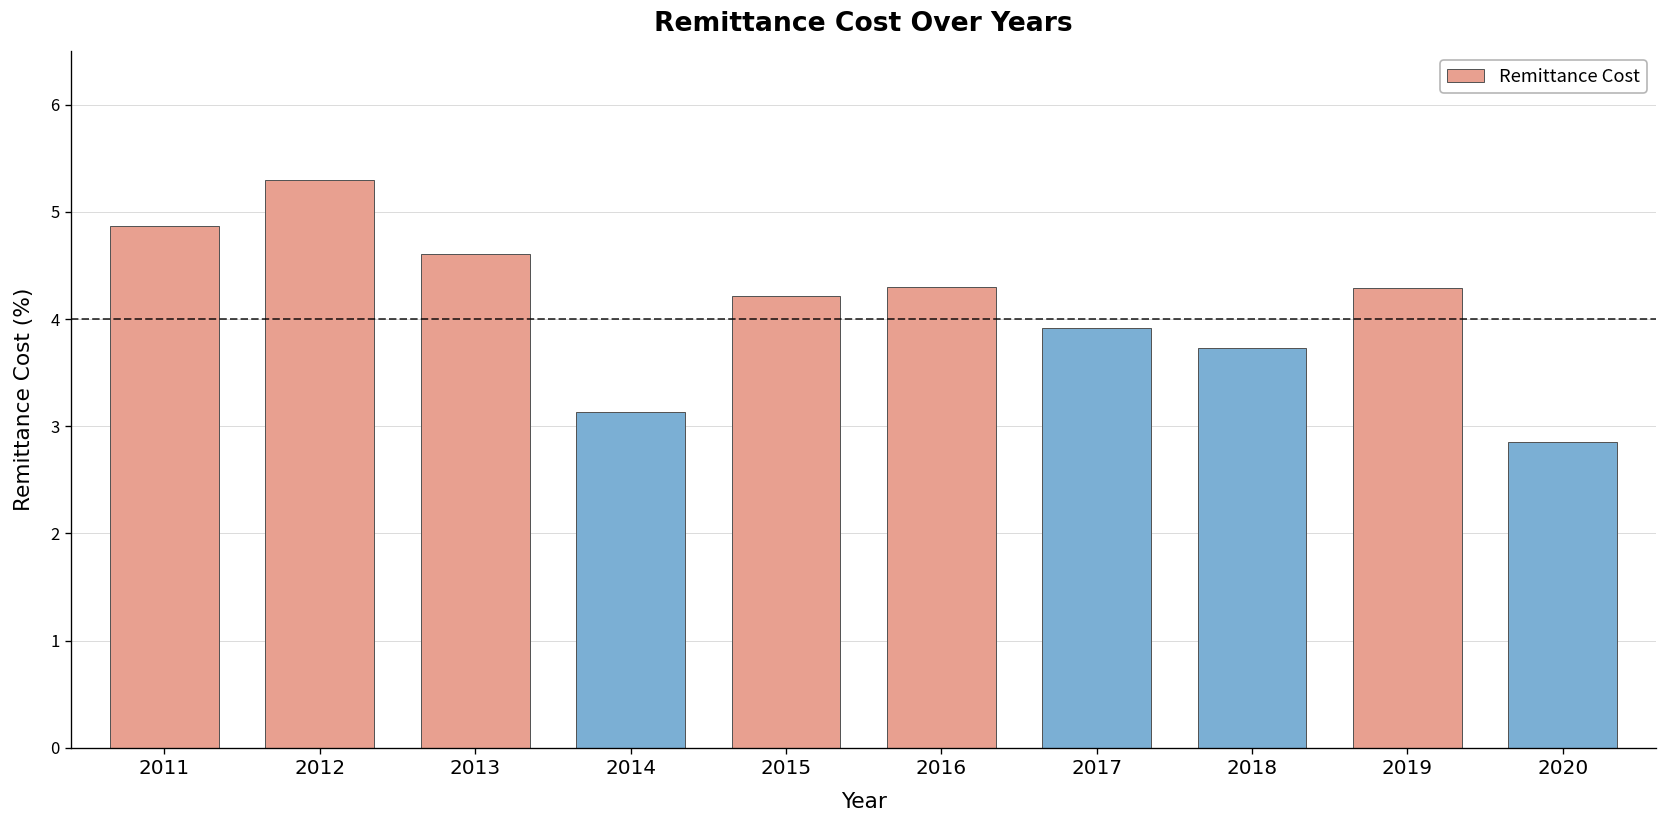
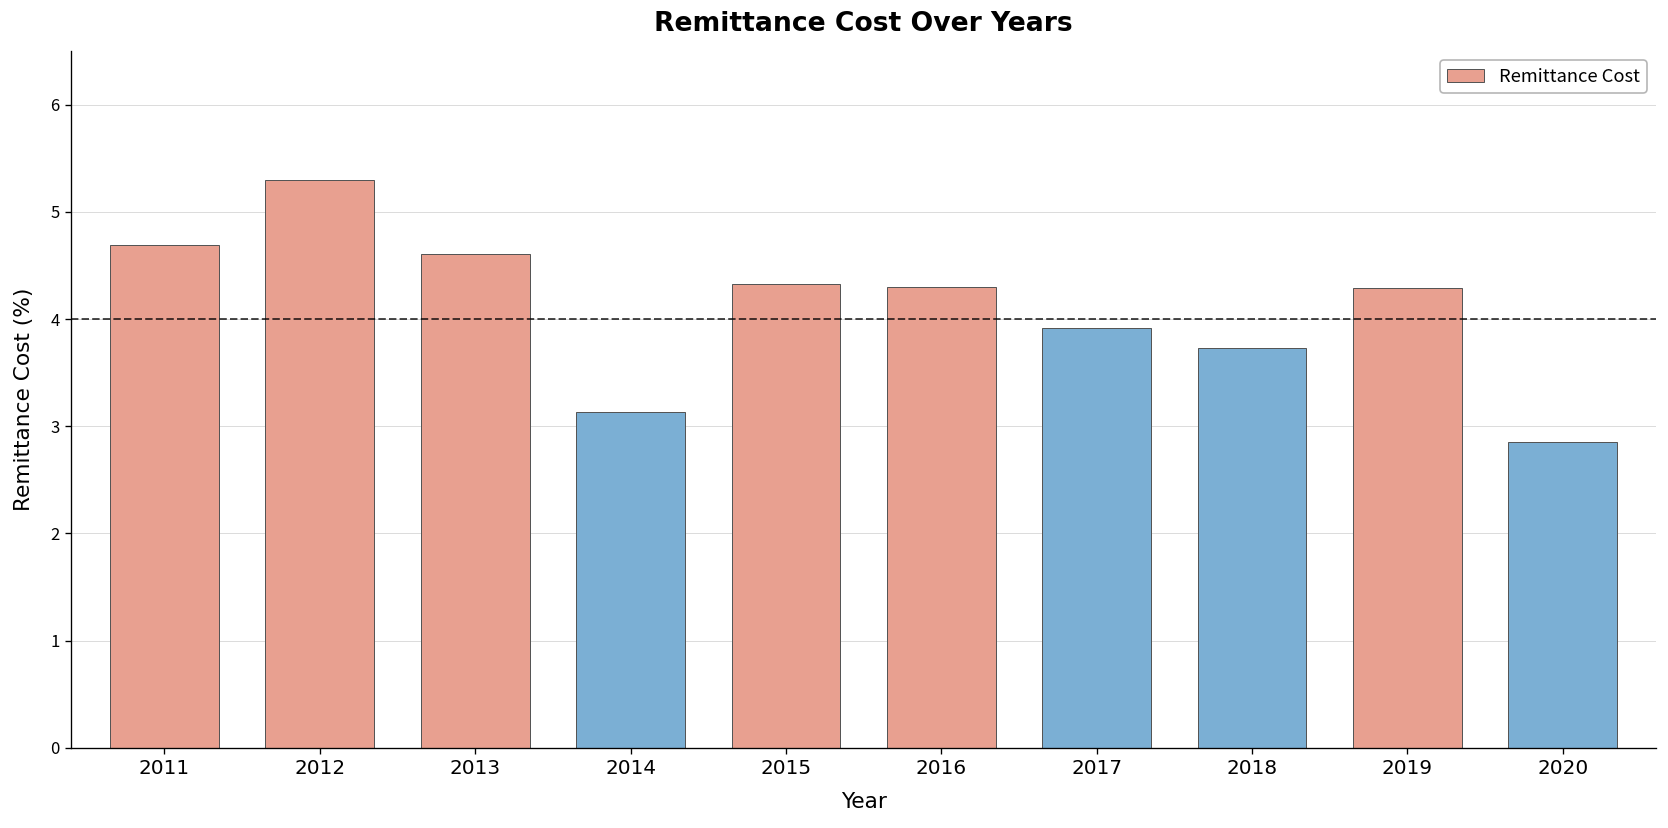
  {
-   "2011": 4.9,
+   "2011": 4.7,
    "2012": 5.3,
    "2013": 4.6,
    "2014": 3.1,
-   "2015": 4.2,
+   "2015": 4.3,
    "2016": 4.3,
    "2017": 3.9,
    "2018": 3.7,
    "2019": 4.3,
    "2020": 2.9
  }
